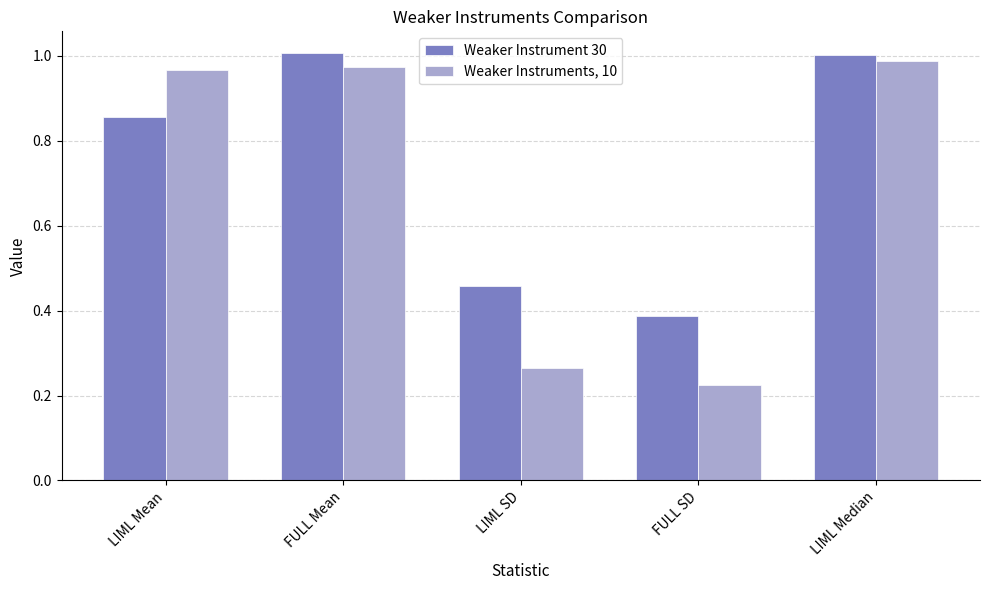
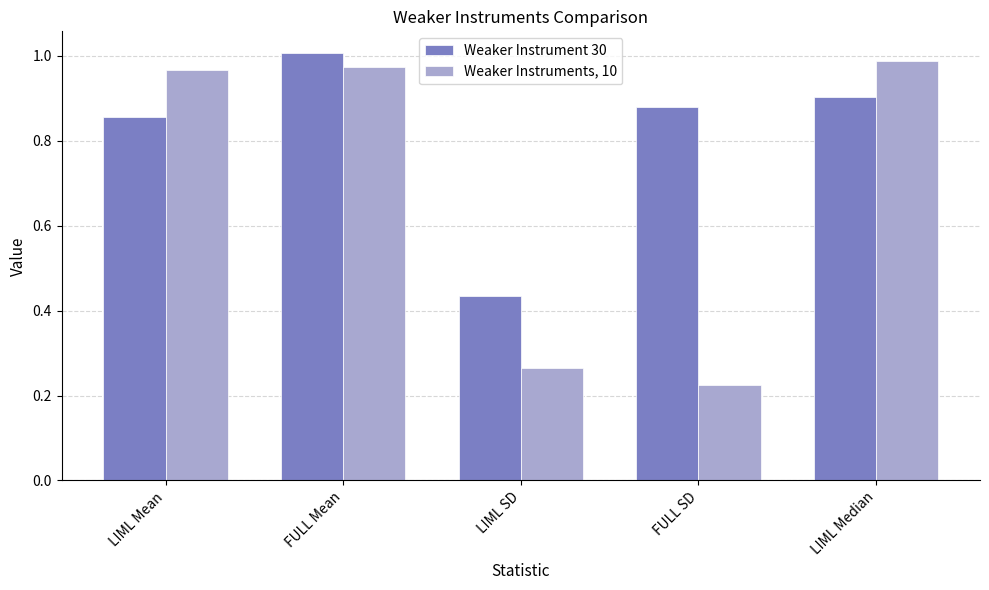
  {
    "Weaker Instrument 30": {
      "LIML Mean": 0.86,
      "FULL Mean": 1.01,
-     "LIML SD": 0.46,
-     "FULL SD": 0.39,
-     "LIML Median": 1.00
+     "LIML SD": 0.44,
+     "FULL SD": 0.88,
+     "LIML Median": 0.90
    },
    "Weaker Instruments, 10": {
      "LIML Mean": 0.97,
      "FULL Mean": 0.97,
      "LIML SD": 0.27,
      "FULL SD": 0.22,
      "LIML Median": 0.99
    }
  }
